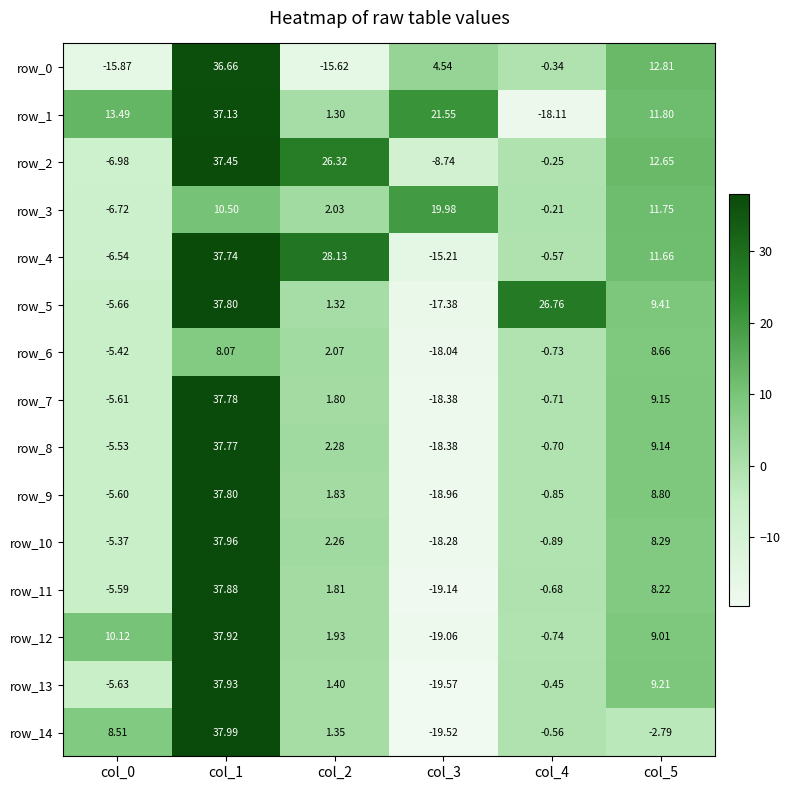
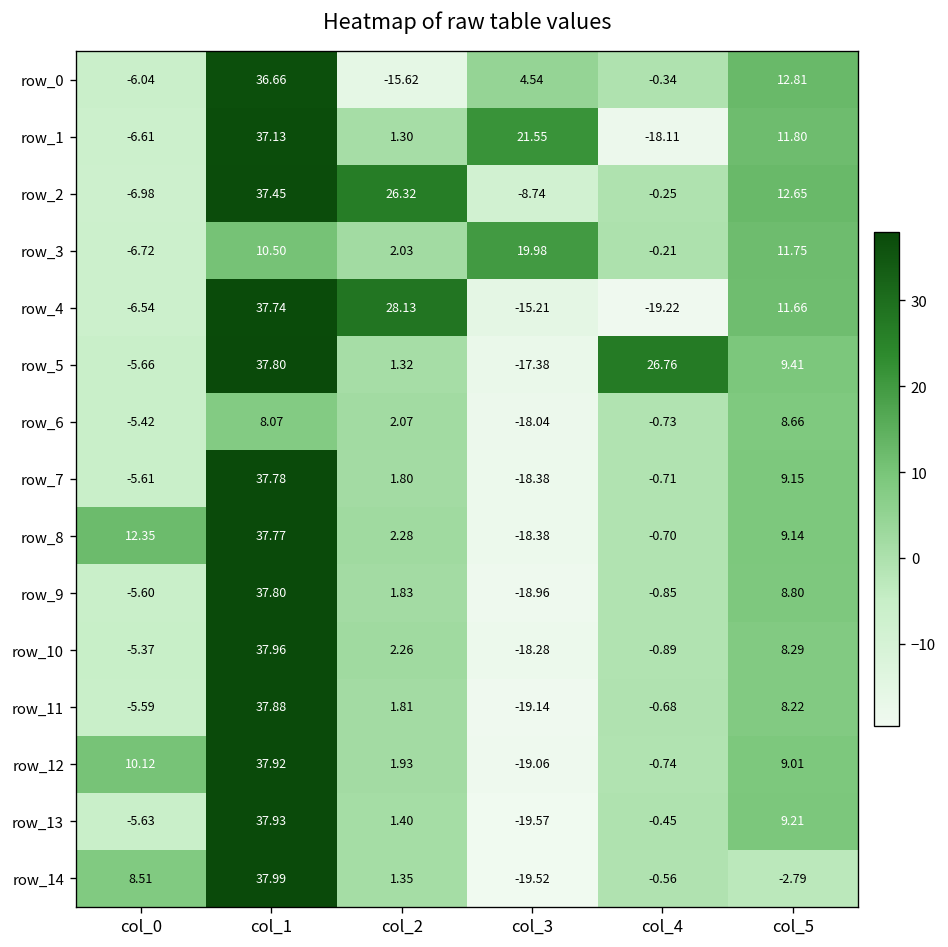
  {
    "row_0": {
-     "col_0": -15.87,
+     "col_0": -6.04,
      "col_1": 36.66,
      "col_2": -15.62,
      "col_3": 4.54,
      "col_4": -0.34,
      "col_5": 12.81
    },
    "row_1": {
-     "col_0": 13.49,
+     "col_0": -6.61,
      "col_1": 37.13,
      "col_2": 1.30,
      "col_3": 21.55,
      "col_4": -18.11,
      "col_5": 11.80
    },
    "row_2": {
      "col_0": -6.98,
      "col_1": 37.45,
      "col_2": 26.32,
      "col_3": -8.74,
      "col_4": -0.25,
      "col_5": 12.65
    },
    "row_3": {
      "col_0": -6.72,
      "col_1": 10.50,
      "col_2": 2.03,
      "col_3": 19.98,
      "col_4": -0.21,
      "col_5": 11.75
    },
    "row_4": {
      "col_0": -6.54,
      "col_1": 37.74,
      "col_2": 28.13,
      "col_3": -15.21,
-     "col_4": -0.57,
+     "col_4": -19.22,
      "col_5": 11.66
    },
    "row_5": {
      "col_0": -5.66,
      "col_1": 37.80,
      "col_2": 1.32,
      "col_3": -17.38,
      "col_4": 26.76,
      "col_5": 9.41
    },
    "row_6": {
      "col_0": -5.42,
      "col_1": 8.07,
      "col_2": 2.07,
      "col_3": -18.04,
      "col_4": -0.73,
      "col_5": 8.66
    },
    "row_7": {
      "col_0": -5.61,
      "col_1": 37.78,
      "col_2": 1.80,
      "col_3": -18.38,
      "col_4": -0.71,
      "col_5": 9.15
    },
    "row_8": {
-     "col_0": -5.53,
+     "col_0": 12.35,
      "col_1": 37.77,
      "col_2": 2.28,
      "col_3": -18.38,
      "col_4": -0.70,
      "col_5": 9.14
    },
    "row_9": {
      "col_0": -5.60,
      "col_1": 37.80,
      "col_2": 1.83,
      "col_3": -18.96,
      "col_4": -0.85,
      "col_5": 8.80
    },
    "row_10": {
      "col_0": -5.37,
      "col_1": 37.96,
      "col_2": 2.26,
      "col_3": -18.28,
      "col_4": -0.89,
      "col_5": 8.29
    },
    "row_11": {
      "col_0": -5.59,
      "col_1": 37.88,
      "col_2": 1.81,
      "col_3": -19.14,
      "col_4": -0.68,
      "col_5": 8.22
    },
    "row_12": {
      "col_0": 10.12,
      "col_1": 37.92,
      "col_2": 1.93,
      "col_3": -19.06,
      "col_4": -0.74,
      "col_5": 9.01
    },
    "row_13": {
      "col_0": -5.63,
      "col_1": 37.93,
      "col_2": 1.40,
      "col_3": -19.57,
      "col_4": -0.45,
      "col_5": 9.21
    },
    "row_14": {
      "col_0": 8.51,
      "col_1": 37.99,
      "col_2": 1.35,
      "col_3": -19.52,
      "col_4": -0.56,
      "col_5": -2.79
    }
  }
